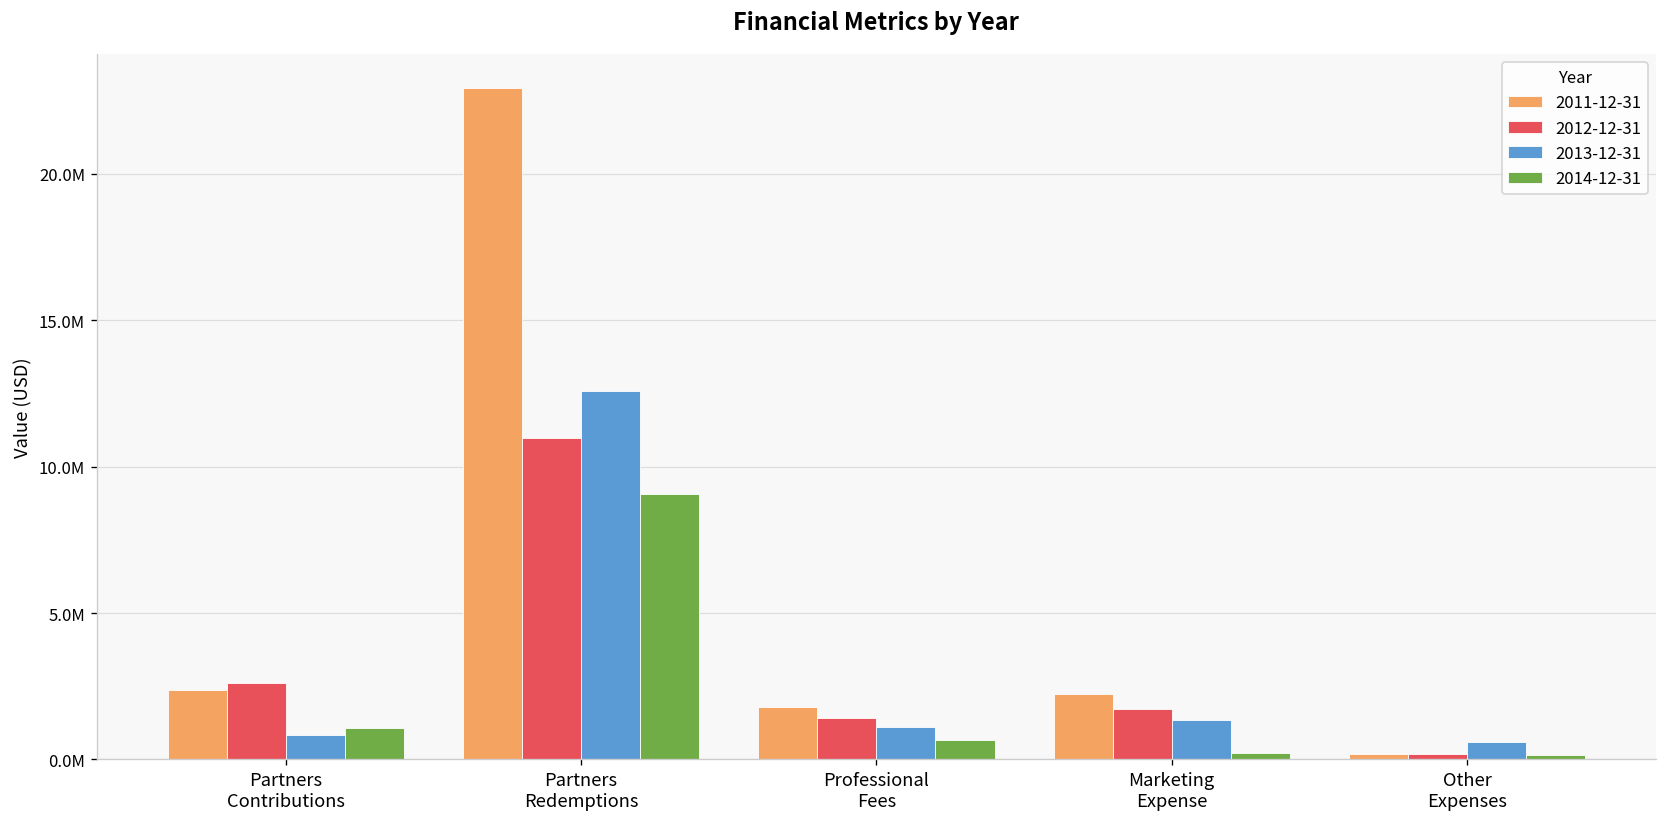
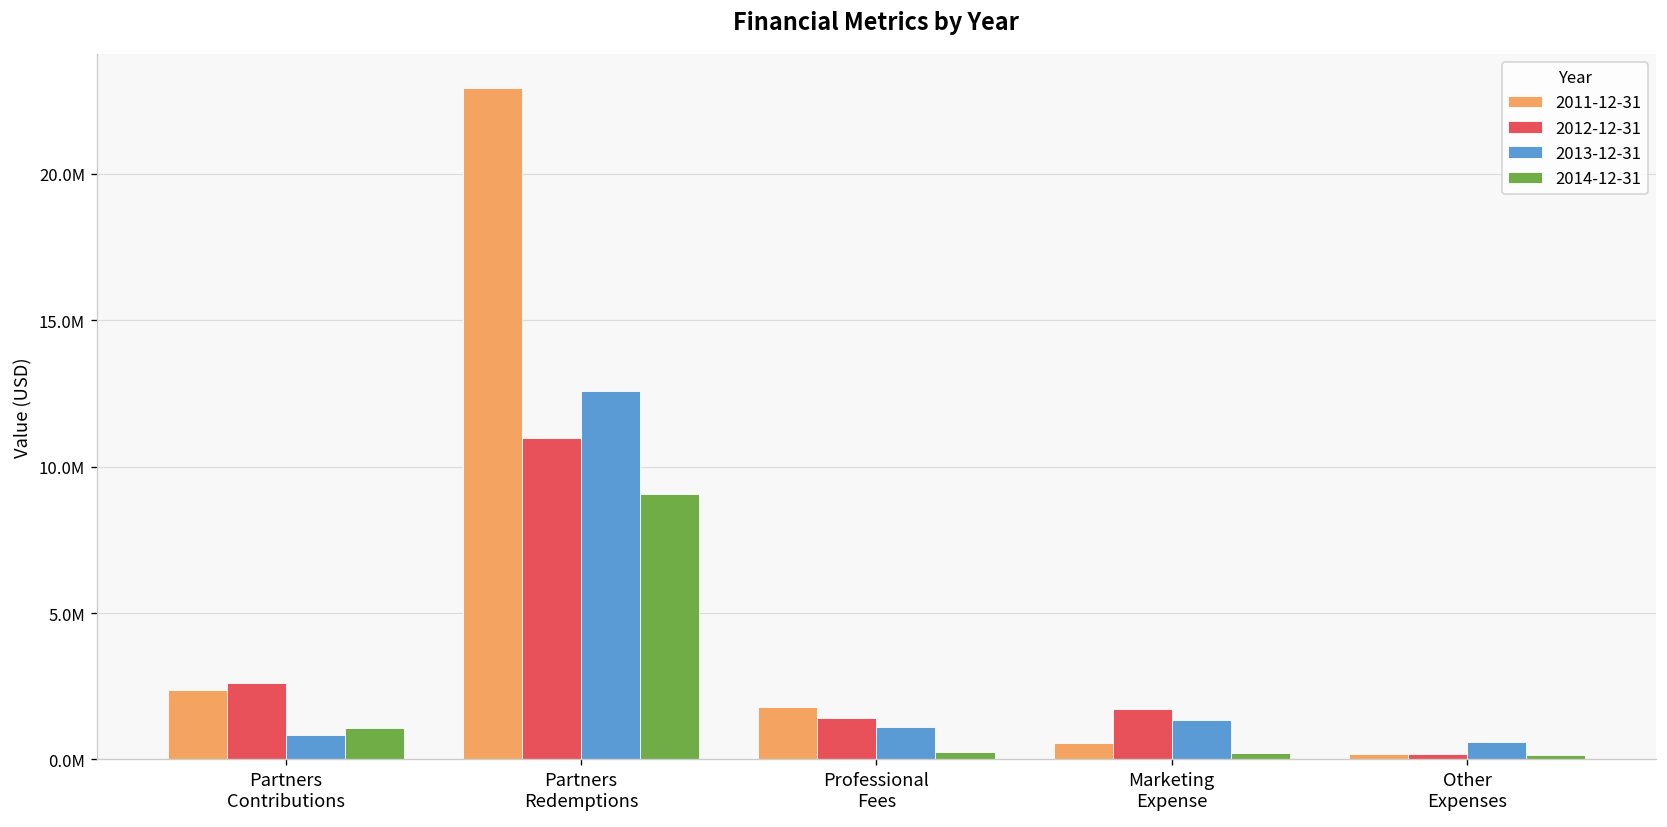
  {
    "2011-12-31": {
      "Partners Contributions": 2400000,
      "Partners Redemptions": 22900000,
      "Professional Fees": 1800000,
-     "Marketing Expense": 2200000,
+     "Marketing Expense": 600000,
      "Other Expenses": 200000
    },
    "2012-12-31": {
      "Partners Contributions": 2600000,
      "Partners Redemptions": 11000000,
      "Professional Fees": 1400000,
      "Marketing Expense": 1700000,
      "Other Expenses": 200000
    },
    "2013-12-31": {
      "Partners Contributions": 800000,
      "Partners Redemptions": 12600000,
      "Professional Fees": 1100000,
      "Marketing Expense": 1300000,
      "Other Expenses": 600000
    },
    "2014-12-31": {
      "Partners Contributions": 1100000,
      "Partners Redemptions": 9100000,
-     "Professional Fees": 700000,
+     "Professional Fees": 300000,
      "Marketing Expense": 200000,
      "Other Expenses": 200000
    }
  }
